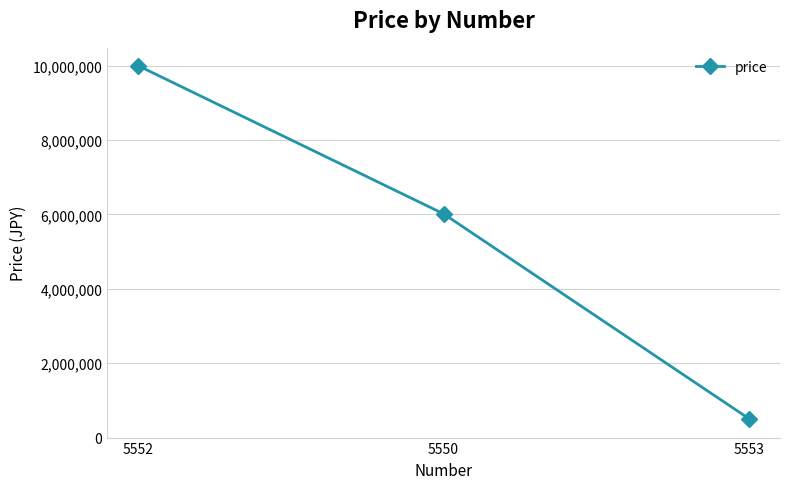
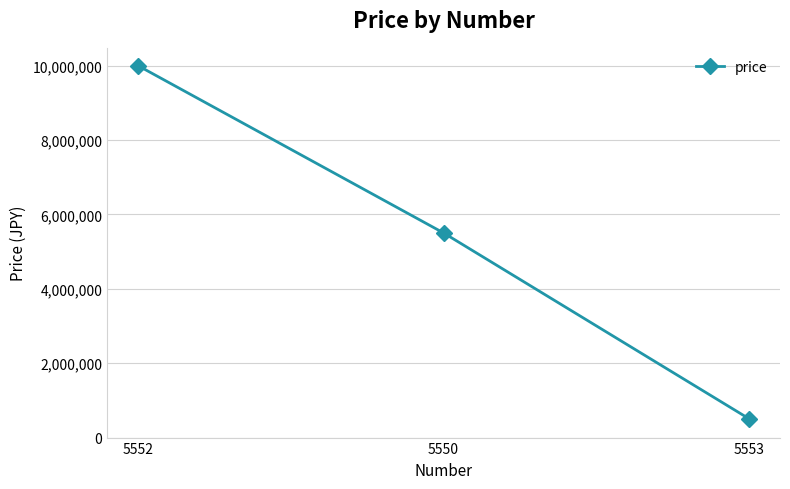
  {
    "5552": "10,000,000",
-   "5550": "6,000,000",
+   "5550": "5,500,000",
    "5553": "500,000"
  }
